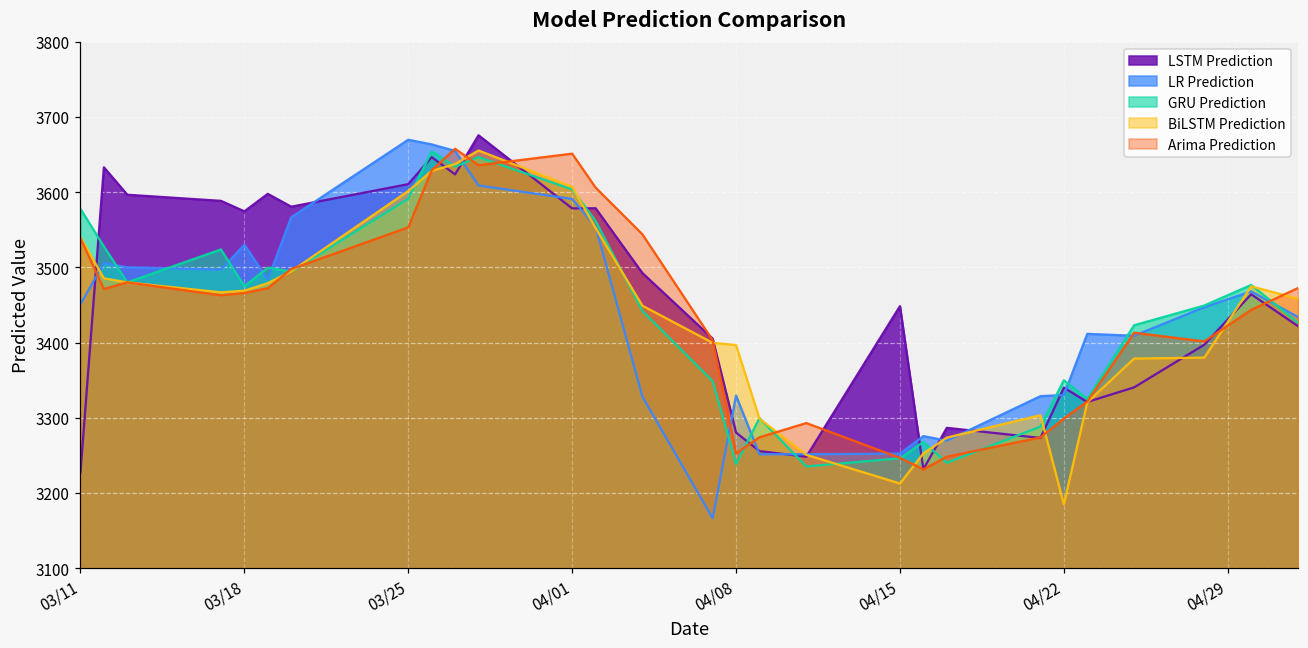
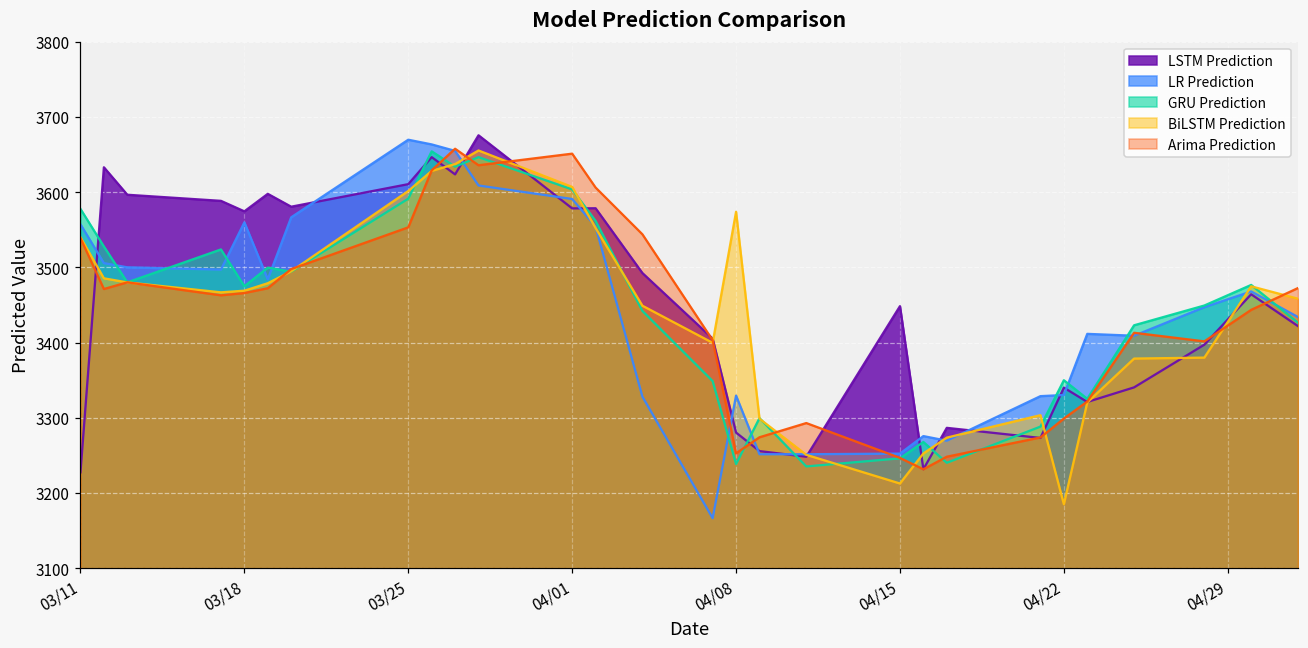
  {
    "LSTM Prediction": {
      "03/11": 3230,
      "03/18": 3570,
      "03/25": 3610,
      "04/01": 3580,
      "04/08": 3280,
      "04/15": 3450,
      "04/22": 3340
    },
    "LR Prediction": {
-     "03/11": 3450,
-     "03/18": 3530,
+     "03/11": 3560,
+     "03/18": 3560,
      "03/25": 3670,
      "04/01": 3590,
      "04/08": 3330,
      "04/15": 3250,
      "04/22": 3330
    },
    "GRU Prediction": {
      "03/11": 3580,
      "03/18": 3470,
      "03/25": 3590,
      "04/08": 3240,
      "04/22": 3350
    },
    "BiLSTM Prediction": {
      "03/25": 3600,
-     "04/08": 3400,
+     "04/08": 3570,
      "04/15": 3210,
      "04/22": 3190
    },
    "Arima Prediction": {
      "03/25": 3550,
      "04/01": 3650,
      "04/08": 3250,
      "04/22": 3300
    }
  }
